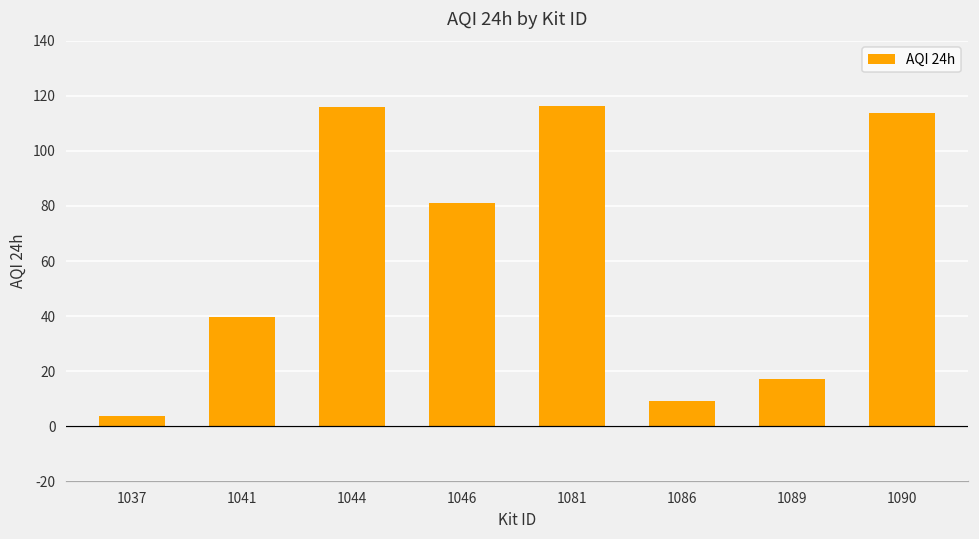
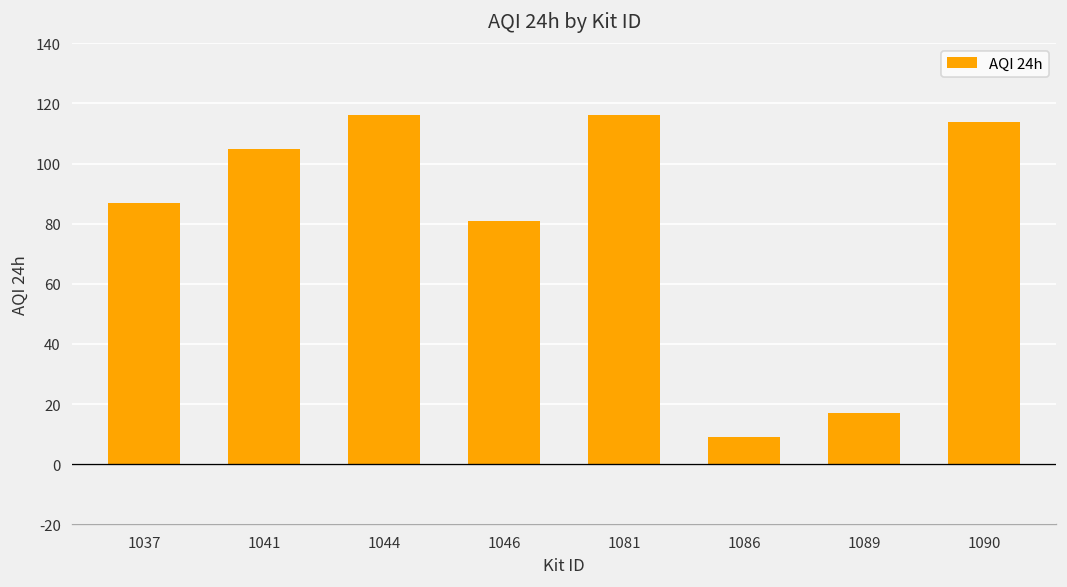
  {
-   "1037": 4,
-   "1041": 40,
+   "1037": 87,
+   "1041": 105,
    "1044": 116,
    "1046": 81,
    "1081": 116,
    "1086": 9,
    "1089": 17,
    "1090": 114
  }
